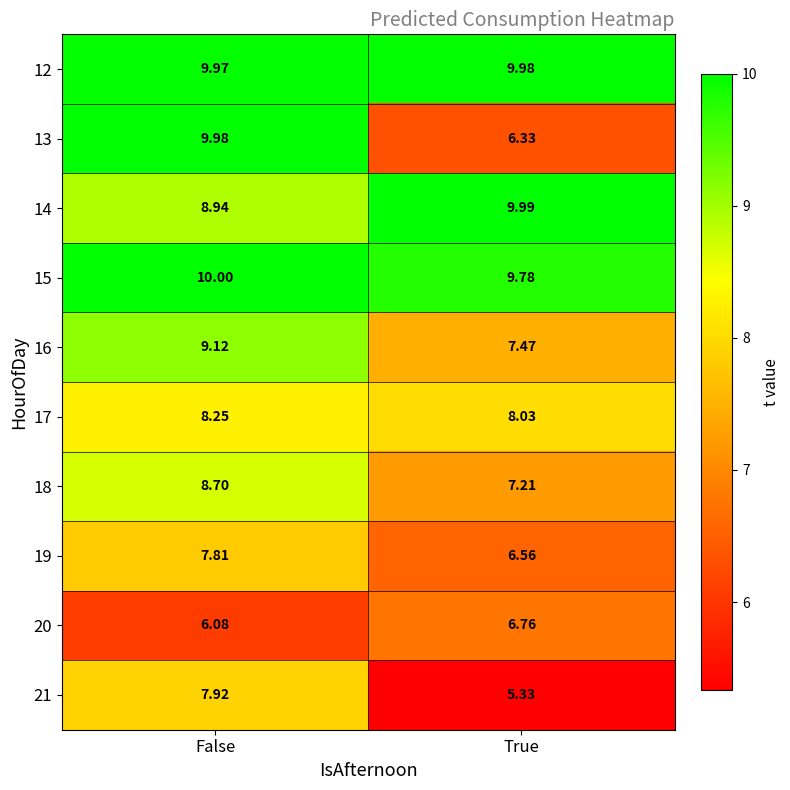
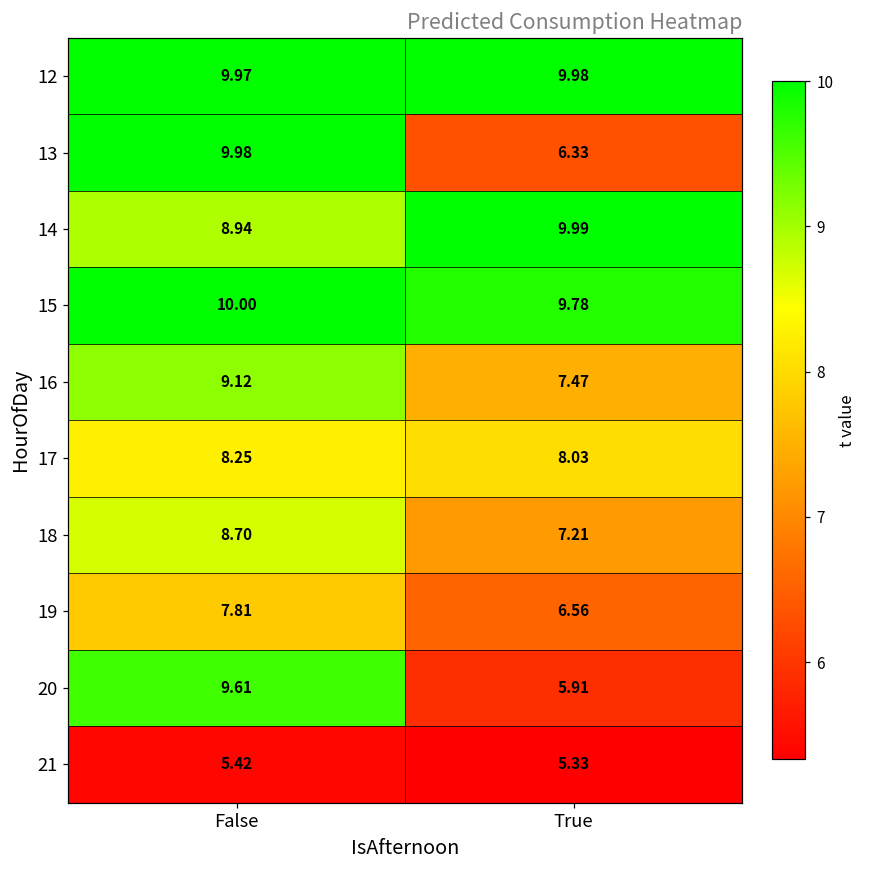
  {
    "12": {
      "False": 9.97,
      "True": 9.98
    },
    "13": {
      "False": 9.98,
      "True": 6.33
    },
    "14": {
      "False": 8.94,
      "True": 9.99
    },
    "15": {
      "False": 10.00,
      "True": 9.78
    },
    "16": {
      "False": 9.12,
      "True": 7.47
    },
    "17": {
      "False": 8.25,
      "True": 8.03
    },
    "18": {
      "False": 8.70,
      "True": 7.21
    },
    "19": {
      "False": 7.81,
      "True": 6.56
    },
    "20": {
-     "False": 6.08,
-     "True": 6.76
+     "False": 9.61,
+     "True": 5.91
    },
    "21": {
-     "False": 7.92,
+     "False": 5.42,
      "True": 5.33
    }
  }
